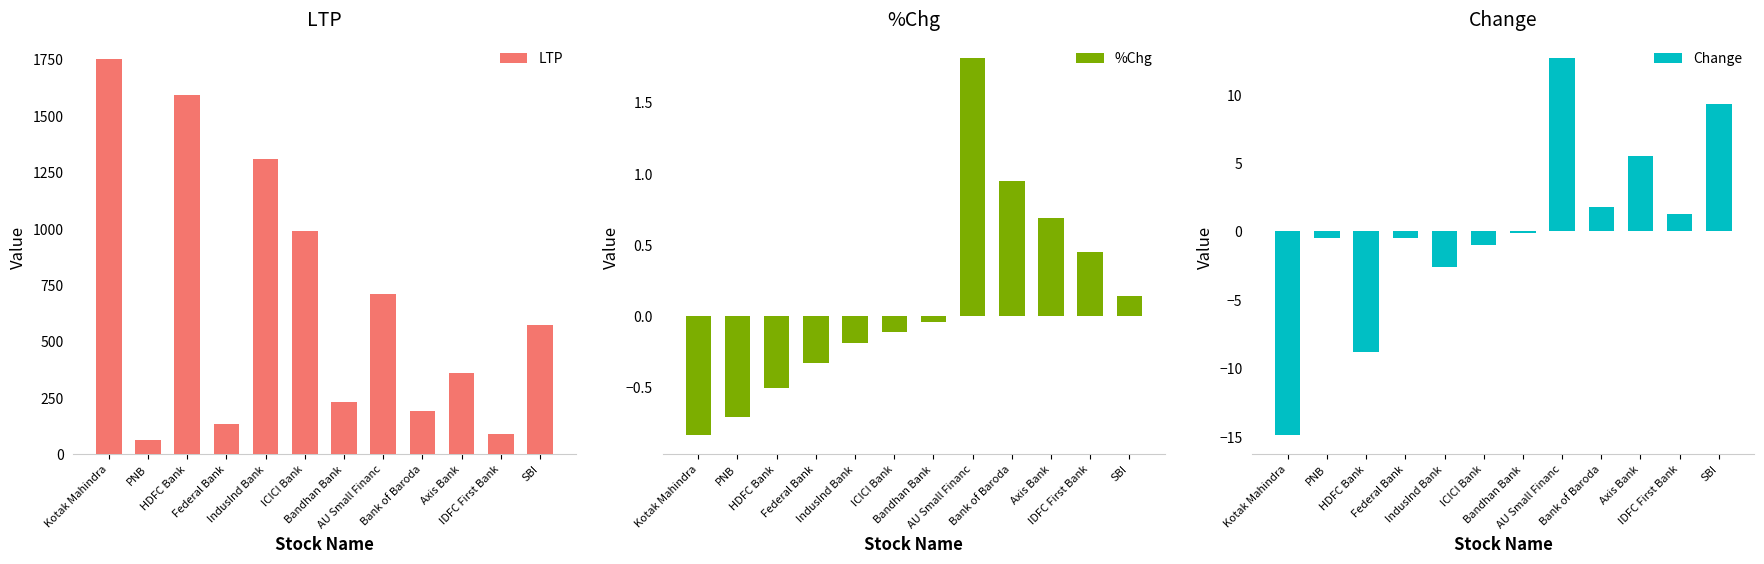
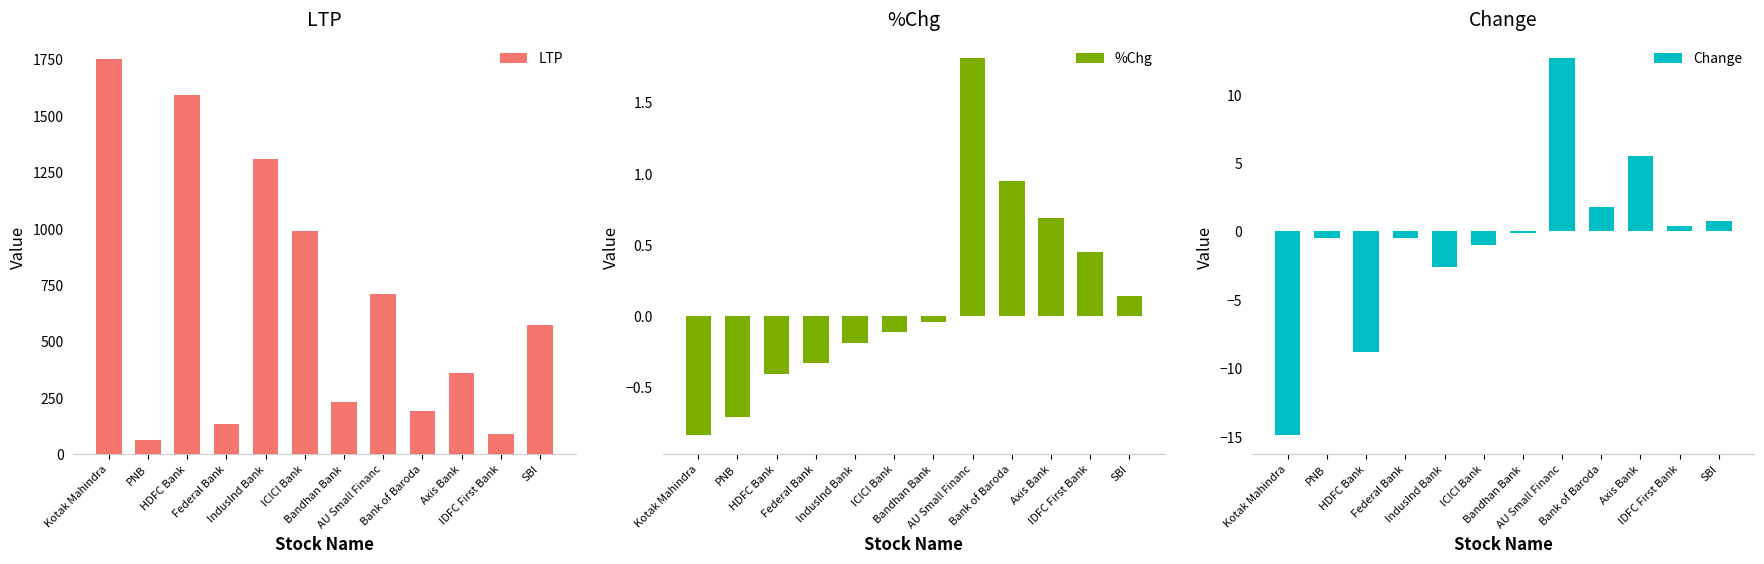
  {
    "LTP": {
      "Kotak Mahindra": 1750,
      "PNB": 60,
      "HDFC Bank": 1590,
      "Federal Bank": 130,
      "IndusInd Bank": 1310,
      "ICICI Bank": 990,
      "Bandhan Bank": 230,
      "AU Small Financ": 710,
      "Bank of Baroda": 190,
      "Axis Bank": 360,
      "IDFC First Bank": 90,
      "SBI": 570
    },
    "%Chg": {
      "Kotak Mahindra": -0.84,
      "PNB": -0.71,
-     "HDFC Bank": -0.51,
+     "HDFC Bank": -0.41,
      "Federal Bank": -0.33,
      "IndusInd Bank": -0.19,
      "ICICI Bank": -0.11,
      "Bandhan Bank": -0.04,
      "AU Small Financ": 1.81,
      "Bank of Baroda": 0.95,
      "Axis Bank": 0.69,
      "IDFC First Bank": 0.45,
      "SBI": 0.14
    },
    "Change": {
      "Kotak Mahindra": -14.9,
      "PNB": -0.5,
      "HDFC Bank": -8.8,
      "Federal Bank": -0.5,
      "IndusInd Bank": -2.6,
      "ICICI Bank": -1.0,
      "AU Small Financ": 12.7,
      "Bank of Baroda": 1.8,
      "Axis Bank": 5.5,
-     "IDFC First Bank": 1.3,
-     "SBI": 9.3
+     "IDFC First Bank": 0.4,
+     "SBI": 0.8
    }
  }
